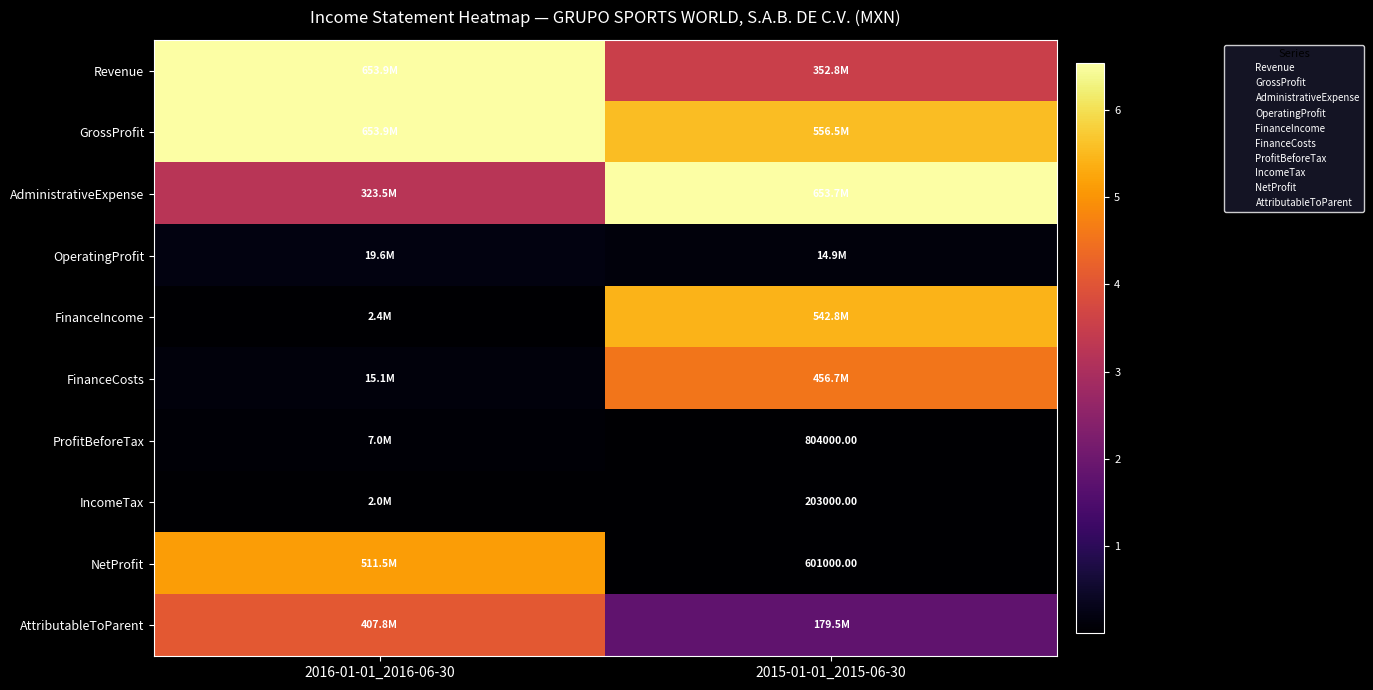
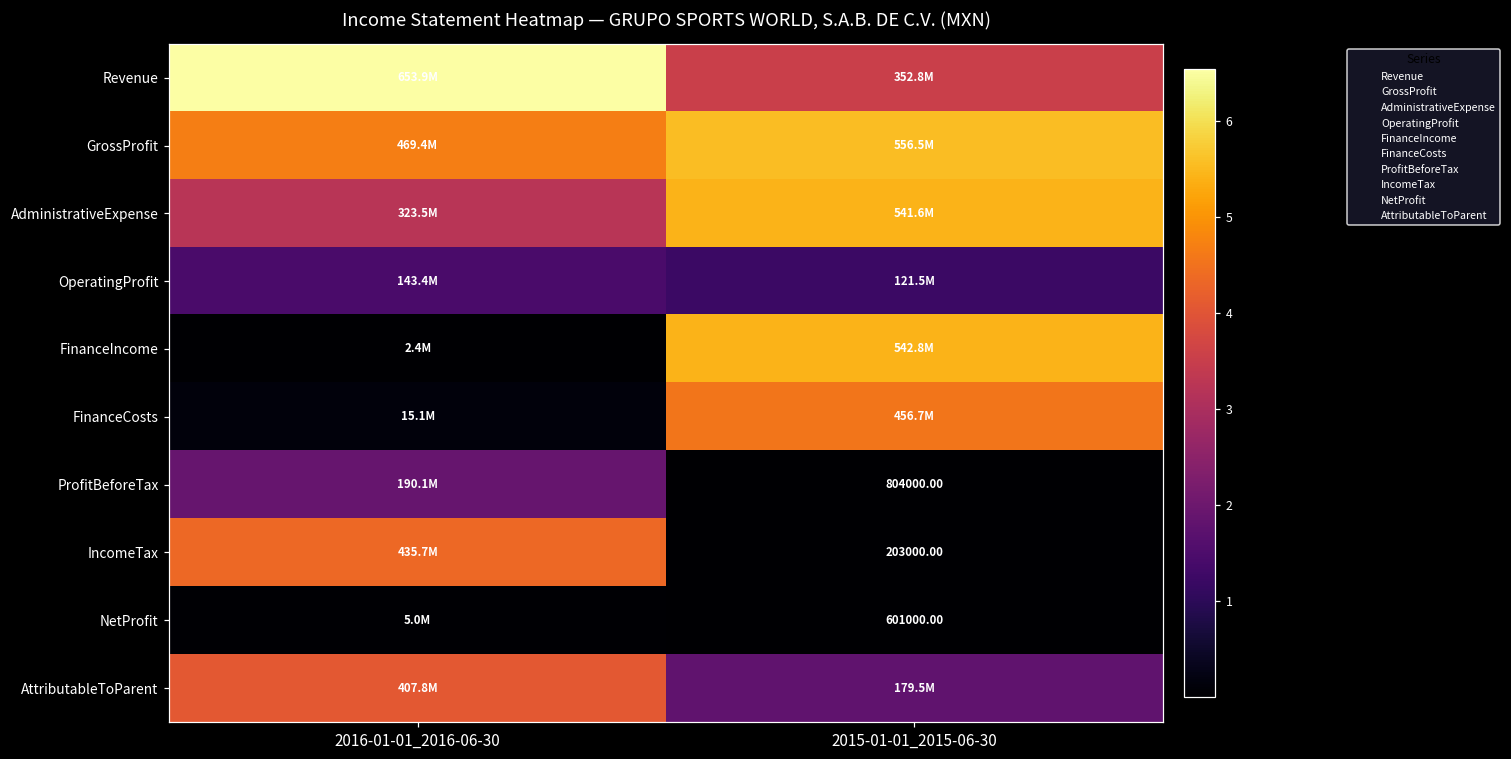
  {
    "Revenue": {
      "2016-01-01_2016-06-30": "653.9M",
      "2015-01-01_2015-06-30": "352.8M"
    },
    "GrossProfit": {
-     "2016-01-01_2016-06-30": "653.9M",
+     "2016-01-01_2016-06-30": "469.4M",
      "2015-01-01_2015-06-30": "556.5M"
    },
    "AdministrativeExpense": {
      "2016-01-01_2016-06-30": "323.5M",
-     "2015-01-01_2015-06-30": "653.7M"
+     "2015-01-01_2015-06-30": "541.6M"
    },
    "OperatingProfit": {
-     "2016-01-01_2016-06-30": "19.6M",
-     "2015-01-01_2015-06-30": "14.9M"
+     "2016-01-01_2016-06-30": "143.4M",
+     "2015-01-01_2015-06-30": "121.5M"
    },
    "FinanceIncome": {
      "2016-01-01_2016-06-30": "2.4M",
      "2015-01-01_2015-06-30": "542.8M"
    },
    "FinanceCosts": {
      "2016-01-01_2016-06-30": "15.1M",
      "2015-01-01_2015-06-30": "456.7M"
    },
    "ProfitBeforeTax": {
-     "2016-01-01_2016-06-30": "7.0M",
+     "2016-01-01_2016-06-30": "190.1M",
      "2015-01-01_2015-06-30": "804000.00"
    },
    "IncomeTax": {
-     "2016-01-01_2016-06-30": "2.0M",
+     "2016-01-01_2016-06-30": "435.7M",
      "2015-01-01_2015-06-30": "203000.00"
    },
    "NetProfit": {
-     "2016-01-01_2016-06-30": "511.5M",
+     "2016-01-01_2016-06-30": "5.0M",
      "2015-01-01_2015-06-30": "601000.00"
    },
    "AttributableToParent": {
      "2016-01-01_2016-06-30": "407.8M",
      "2015-01-01_2015-06-30": "179.5M"
    }
  }
